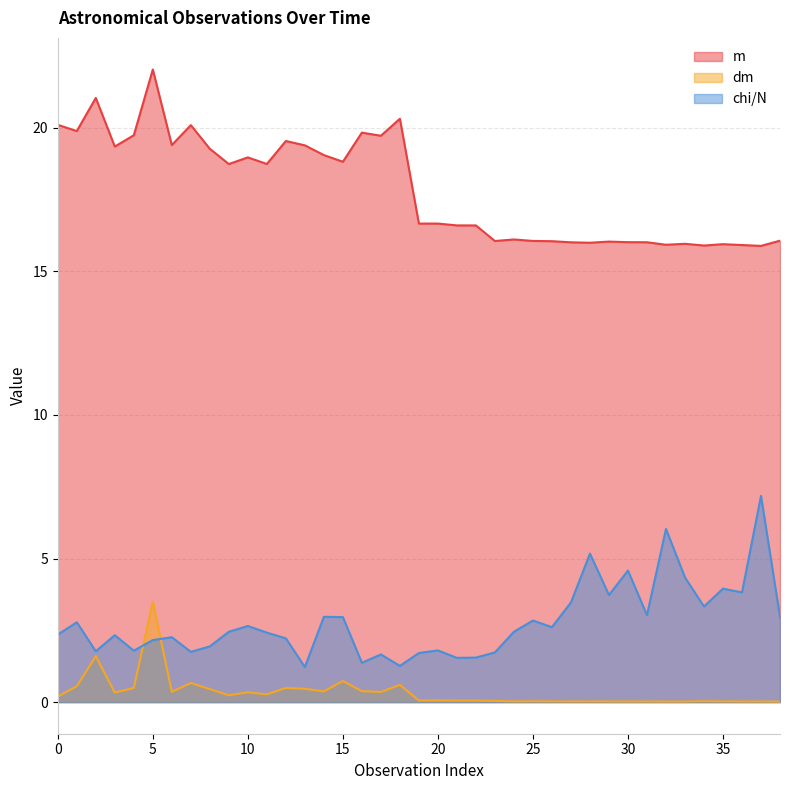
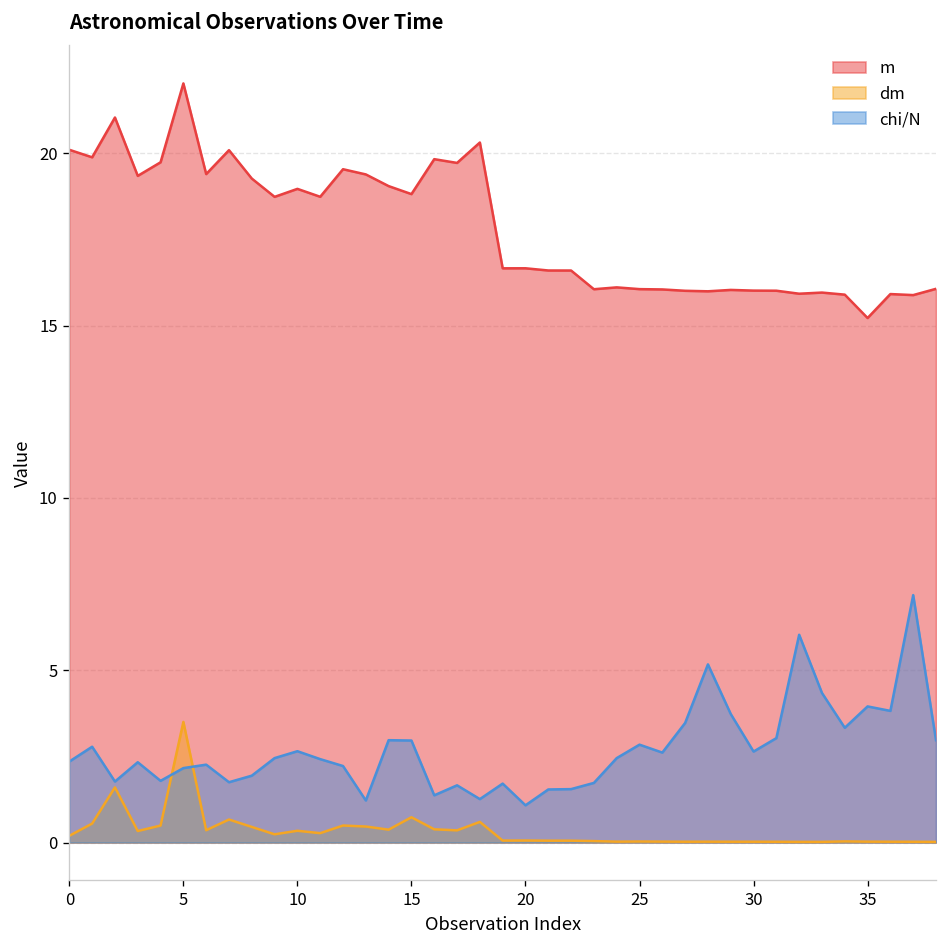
  {
    "m": {
      "0": 20.1,
      "5": 22.0,
      "10": 19.0,
      "15": 18.8,
      "20": 16.7,
      "25": 16.1,
      "30": 16.0,
-     "35": 15.9
+     "35": 15.2
    },
    "dm": {
      "0": 0.2,
      "5": 3.5,
      "10": 0.3,
      "15": 0.7,
      "20": 0.1,
      "25": 0.0,
      "30": 0.0,
      "35": 0.0
    },
    "chi/N": {
      "0": 2.4,
      "5": 2.2,
      "10": 2.7,
      "15": 3.0,
-     "20": 1.8,
+     "20": 1.1,
      "25": 2.8,
-     "30": 4.6,
+     "30": 2.6,
      "35": 4.0
    }
  }
